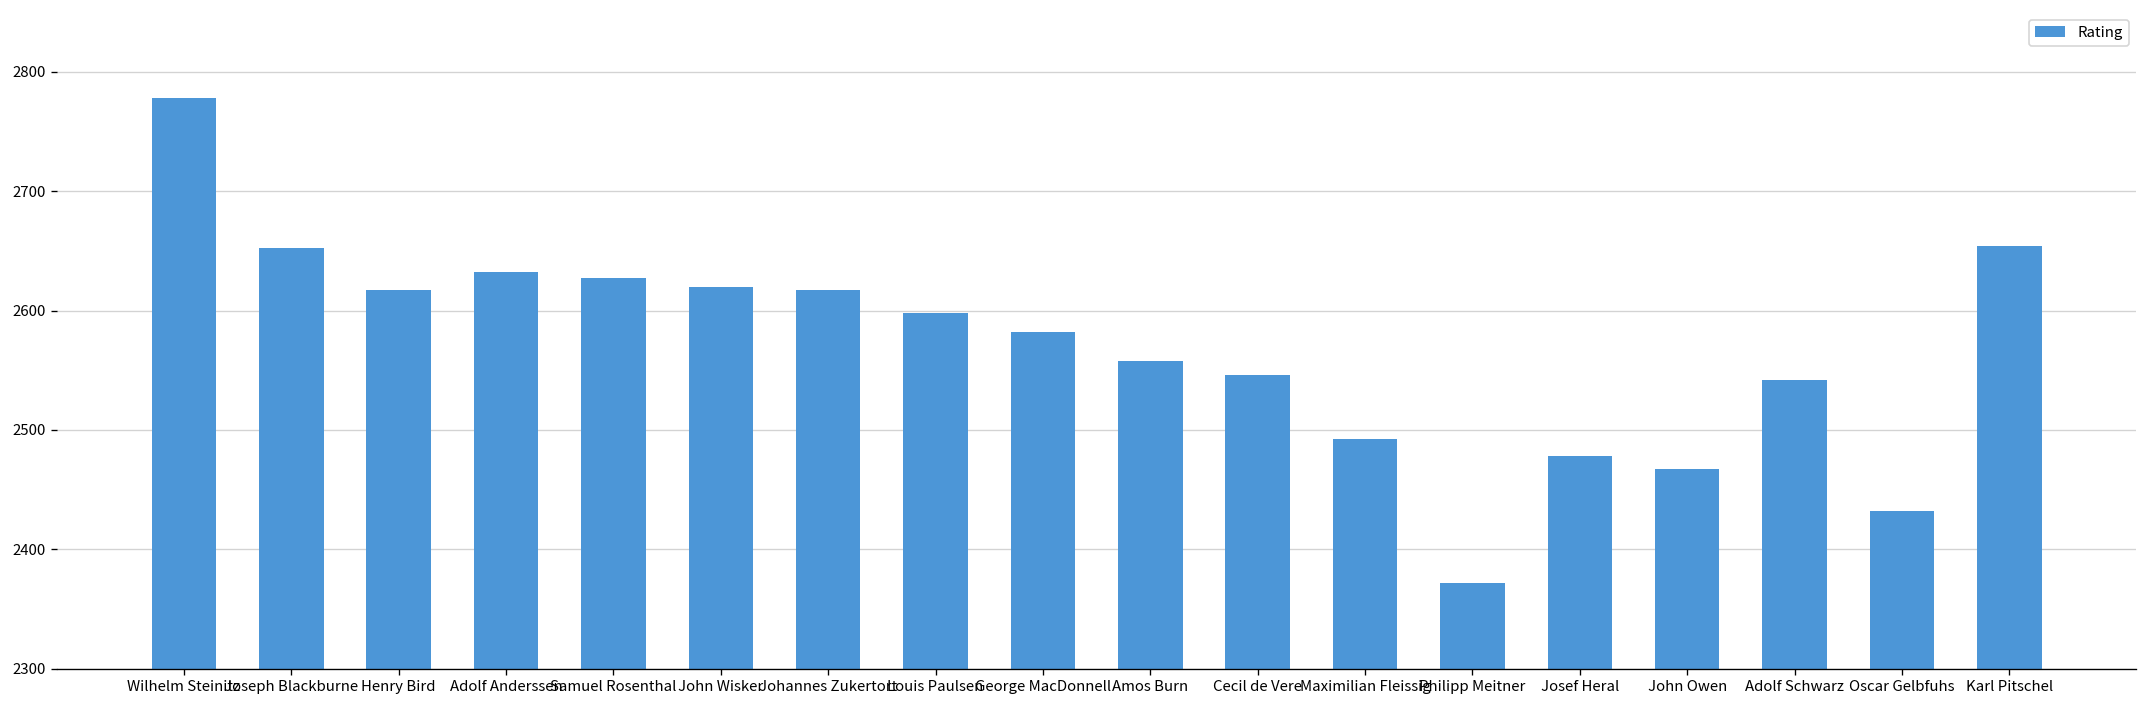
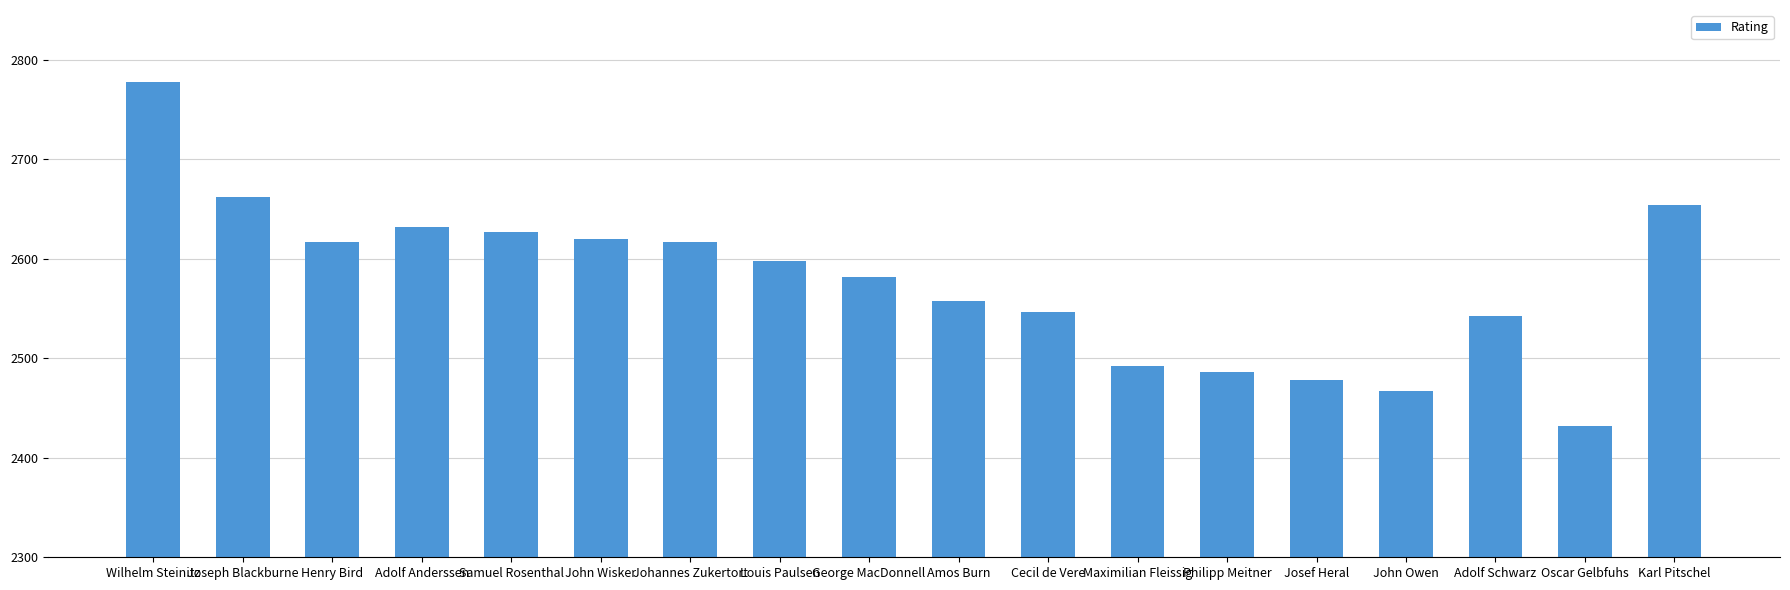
  {
    "Wilhelm Steinitz": 2780,
-   "Joseph Blackburne": 2650,
+   "Joseph Blackburne": 2660,
    "Henry Bird": 2620,
    "Adolf Anderssen": 2630,
    "Samuel Rosenthal": 2630,
    "John Wisker": 2620,
    "Johannes Zukertort": 2620,
    "Louis Paulsen": 2600,
    "George MacDonnell": 2580,
    "Amos Burn": 2560,
    "Cecil de Vere": 2550,
    "Maximilian Fleissig": 2490,
-   "Philipp Meitner": 2370,
+   "Philipp Meitner": 2490,
    "Josef Heral": 2480,
    "John Owen": 2470,
    "Adolf Schwarz": 2540,
    "Oscar Gelbfuhs": 2430,
    "Karl Pitschel": 2650
  }
